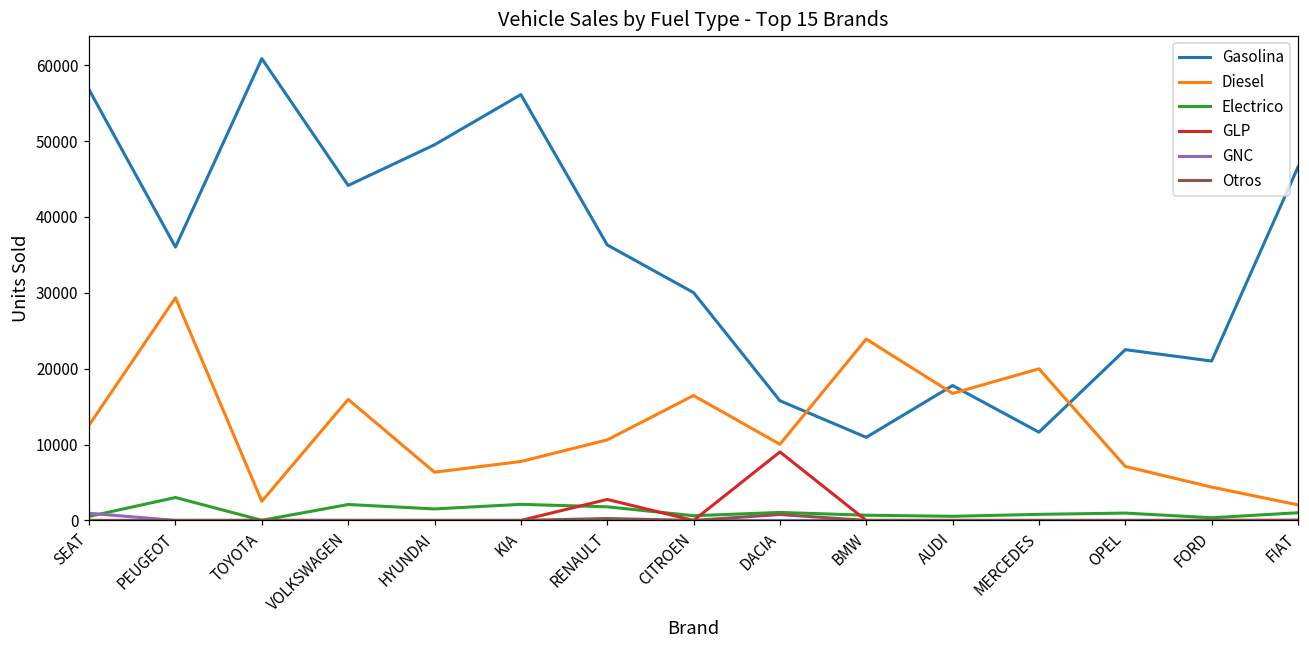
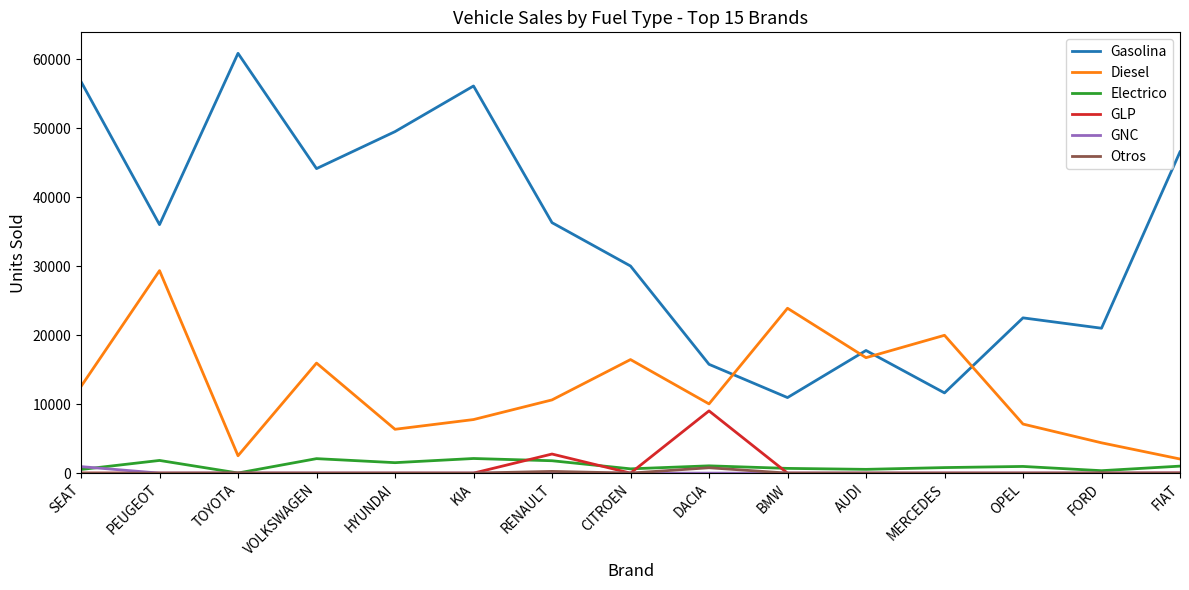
  {
    "Gasolina": {
      "SEAT": 57000,
      "PEUGEOT": 36000,
      "TOYOTA": 61000,
      "VOLKSWAGEN": 44000,
      "HYUNDAI": 50000,
      "KIA": 56000,
      "RENAULT": 36000,
      "CITROEN": 30000,
      "DACIA": 16000,
      "BMW": 11000,
      "AUDI": 18000,
      "MERCEDES": 12000,
      "OPEL": 23000,
      "FORD": 21000,
      "FIAT": 47000
    },
    "Diesel": {
      "SEAT": 13000,
      "PEUGEOT": 29000,
      "TOYOTA": 3000,
      "VOLKSWAGEN": 16000,
      "HYUNDAI": 6000,
      "KIA": 8000,
      "RENAULT": 11000,
      "CITROEN": 16000,
      "DACIA": 10000,
      "BMW": 24000,
      "AUDI": 17000,
      "MERCEDES": 20000,
      "OPEL": 7000,
      "FORD": 4000,
      "FIAT": 2000
    },
    "Electrico": {
      "SEAT": 1000,
-     "PEUGEOT": 3000,
+     "PEUGEOT": 2000,
      "VOLKSWAGEN": 2000,
      "HYUNDAI": 2000,
      "KIA": 2000,
      "RENAULT": 2000,
      "CITROEN": 1000,
      "BMW": 1000,
      "AUDI": 1000,
      "MERCEDES": 1000,
      "OPEL": 1000,
      "FIAT": 1000
    },
    "GLP": {
      "RENAULT": 3000,
      "DACIA": 9000
    },
    "GNC": {
      "SEAT": 1000,
      "DACIA": 0
    }
  }
